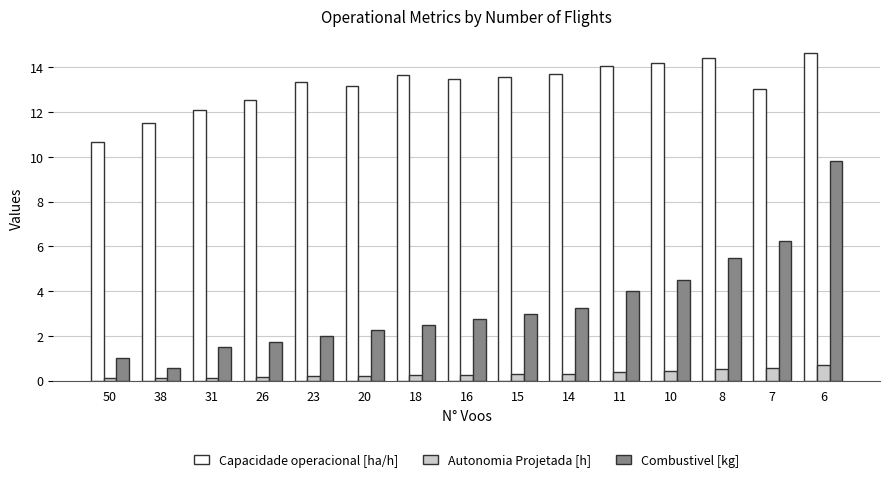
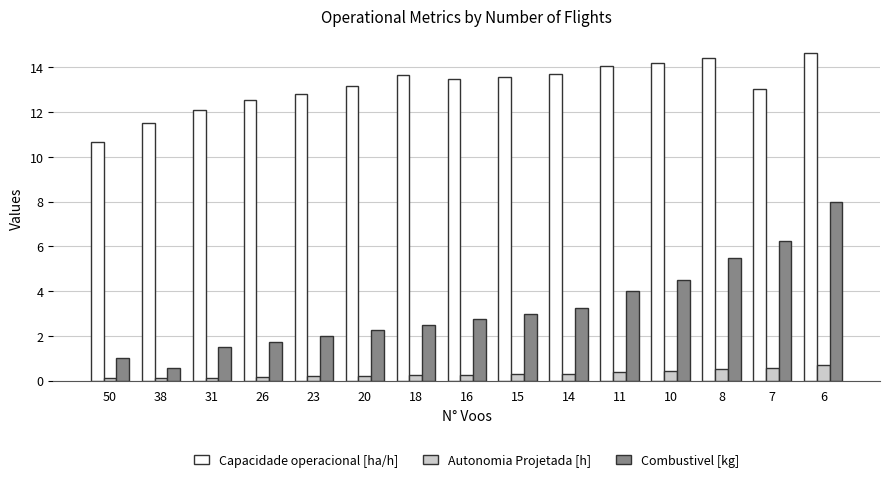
  {
    "Capacidade operacional [ha/h]": {
      "50": 10.7,
      "38": 11.5,
      "31": 12.1,
      "26": 12.5,
-     "23": 13.4,
+     "23": 12.8,
      "20": 13.2,
      "18": 13.7,
      "16": 13.5,
      "15": 13.6,
      "14": 13.7,
      "11": 14.1,
      "10": 14.2,
      "8": 14.4,
      "7": 13.0,
      "6": 14.7
    },
    "Autonomia Projetada [h]": {
      "38": 0.1,
      "31": 0.1,
      "26": 0.2,
      "23": 0.2,
      "20": 0.2,
      "18": 0.2,
      "16": 0.3,
      "15": 0.3,
      "14": 0.3,
      "11": 0.4,
      "10": 0.4,
      "8": 0.5,
      "7": 0.6,
      "6": 0.7
    },
    "Combustivel [kg]": {
      "50": 1.0,
      "38": 0.6,
      "31": 1.5,
      "26": 1.8,
      "23": 2.0,
      "20": 2.3,
      "18": 2.5,
      "16": 2.8,
      "15": 3.0,
      "14": 3.3,
      "11": 4.0,
      "10": 4.5,
      "8": 5.5,
      "7": 6.3,
-     "6": 9.8
+     "6": 8.0
    }
  }
